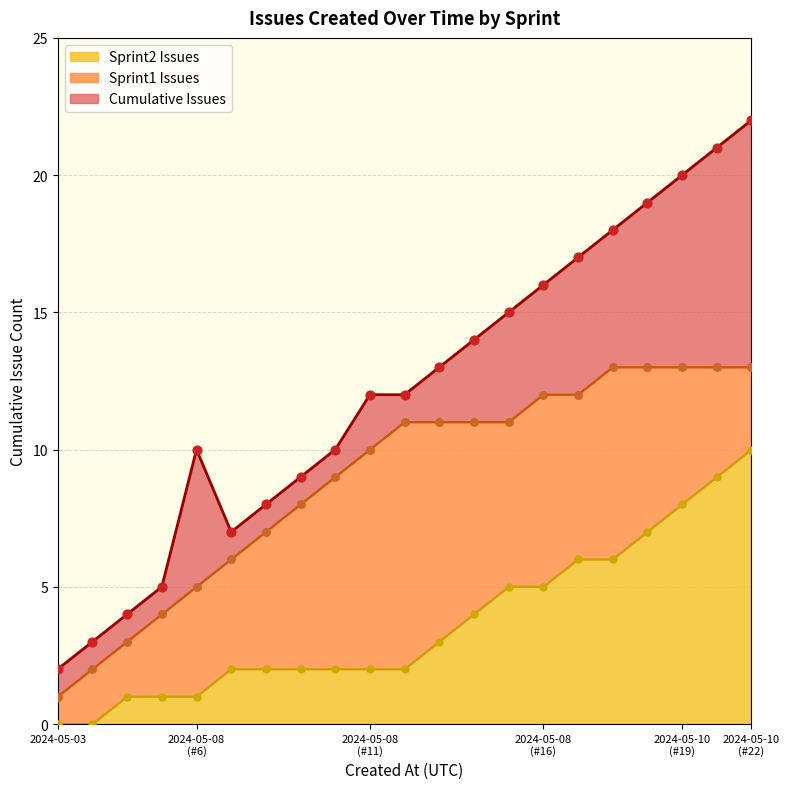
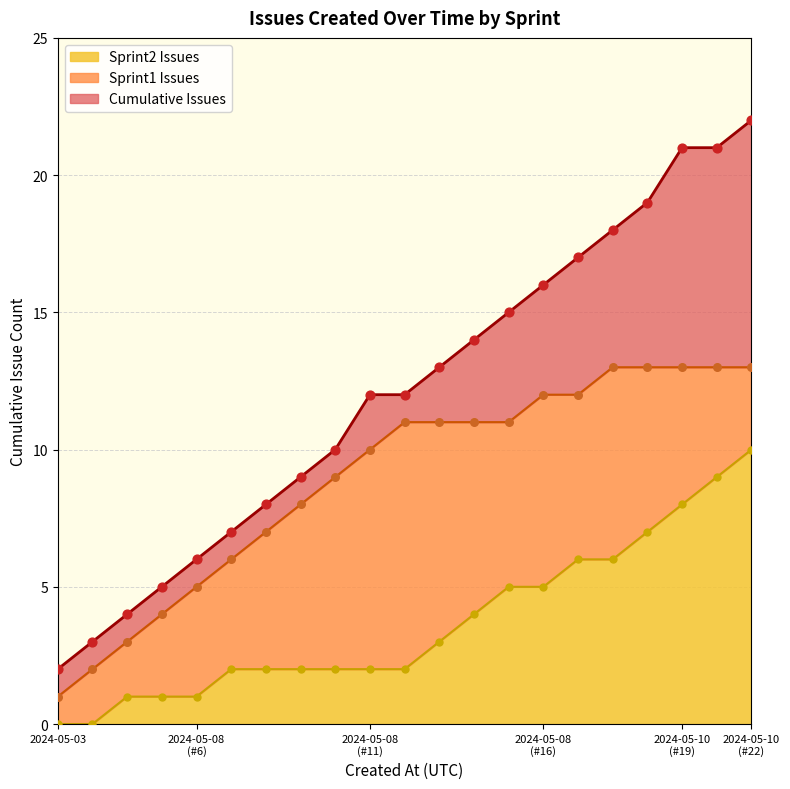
  {
    "Cumulative Issues": {
      "2024-05-03": 2,
-     "2024-05-08 (#6)": 10,
+     "2024-05-08 (#6)": 6,
      "2024-05-08 (#11)": 12,
      "2024-05-08 (#16)": 16,
-     "2024-05-10 (#19)": 20,
+     "2024-05-10 (#19)": 21,
      "2024-05-10 (#22)": 22
    }
  }
